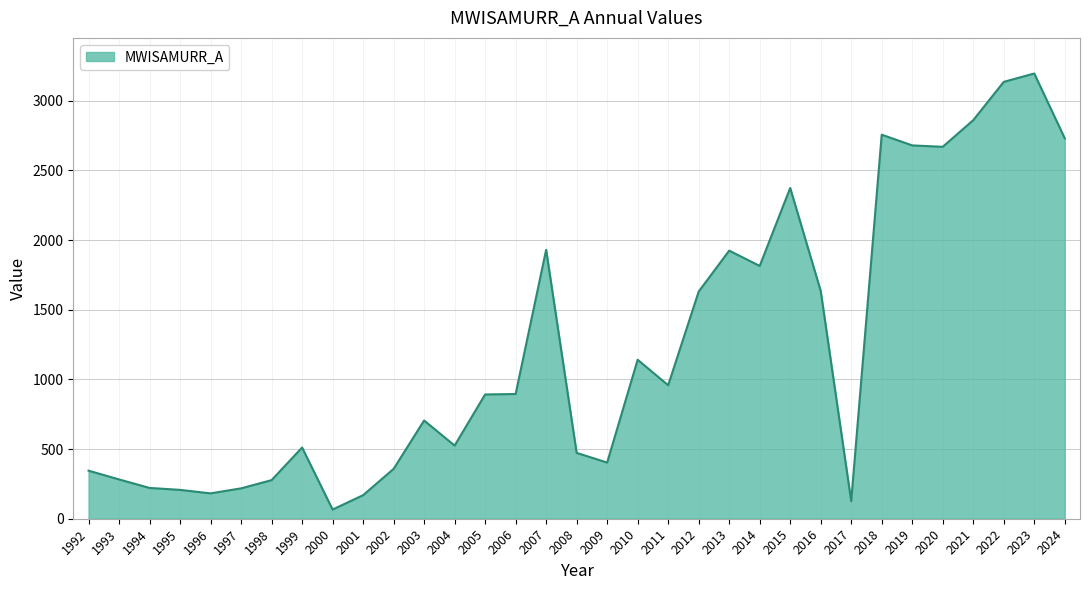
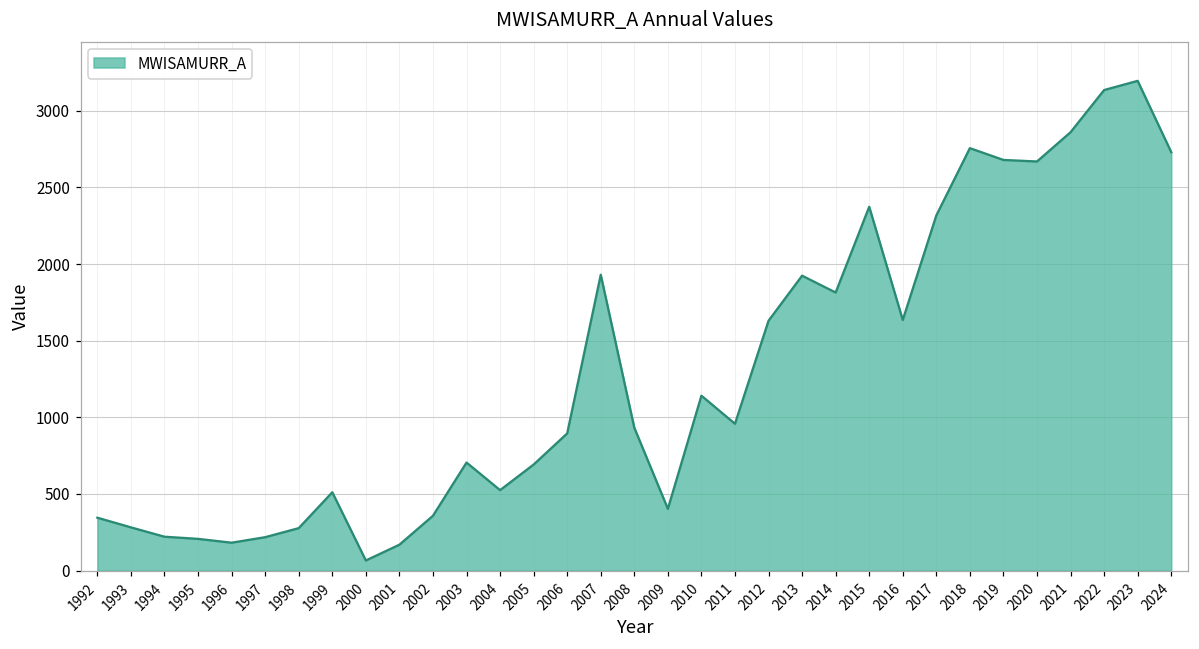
  {
    "1992": 350,
    "1993": 280,
    "1994": 220,
    "1995": 210,
    "1996": 180,
    "1997": 220,
    "1998": 280,
    "1999": 510,
    "2000": 70,
    "2001": 170,
    "2002": 360,
    "2003": 710,
    "2004": 530,
-   "2005": 890,
+   "2005": 690,
    "2006": 900,
    "2007": 1930,
-   "2008": 470,
+   "2008": 930,
    "2009": 400,
    "2010": 1140,
    "2011": 960,
    "2012": 1630,
    "2013": 1920,
    "2014": 1810,
    "2015": 2370,
    "2016": 1640,
-   "2017": 130,
+   "2017": 2320,
    "2018": 2760,
    "2019": 2680,
    "2020": 2670,
    "2021": 2860,
    "2022": 3140,
    "2023": 3200,
    "2024": 2730
  }
